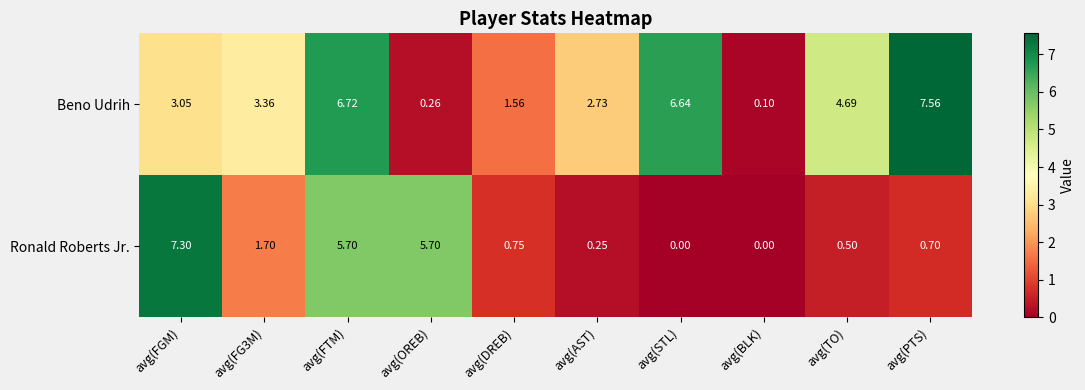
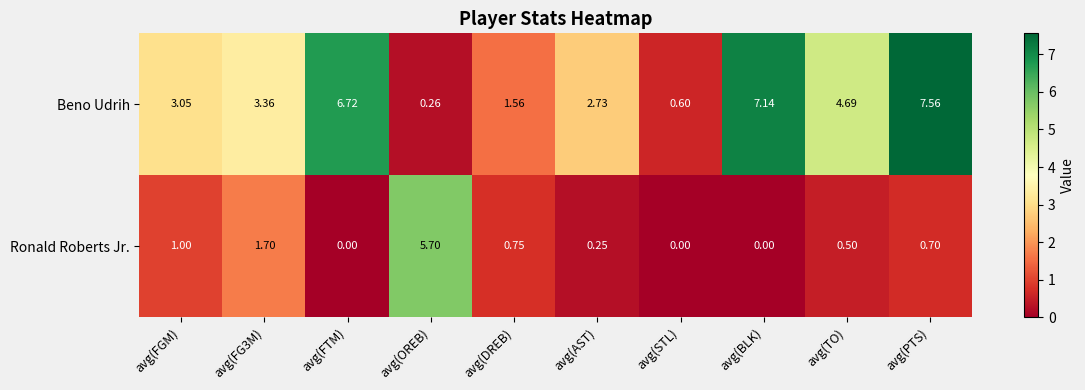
  {
    "Beno Udrih": {
      "avg(FGM)": 3.05,
      "avg(FG3M)": 3.36,
      "avg(FTM)": 6.72,
      "avg(OREB)": 0.26,
      "avg(DREB)": 1.56,
      "avg(AST)": 2.73,
-     "avg(STL)": 6.64,
-     "avg(BLK)": 0.10,
+     "avg(STL)": 0.60,
+     "avg(BLK)": 7.14,
      "avg(TO)": 4.69,
      "avg(PTS)": 7.56
    },
    "Ronald Roberts Jr.": {
-     "avg(FGM)": 7.30,
+     "avg(FGM)": 1.00,
      "avg(FG3M)": 1.70,
-     "avg(FTM)": 5.70,
+     "avg(FTM)": 0.00,
      "avg(OREB)": 5.70,
      "avg(DREB)": 0.75,
      "avg(AST)": 0.25,
      "avg(STL)": 0.00,
      "avg(BLK)": 0.00,
      "avg(TO)": 0.50,
      "avg(PTS)": 0.70
    }
  }
